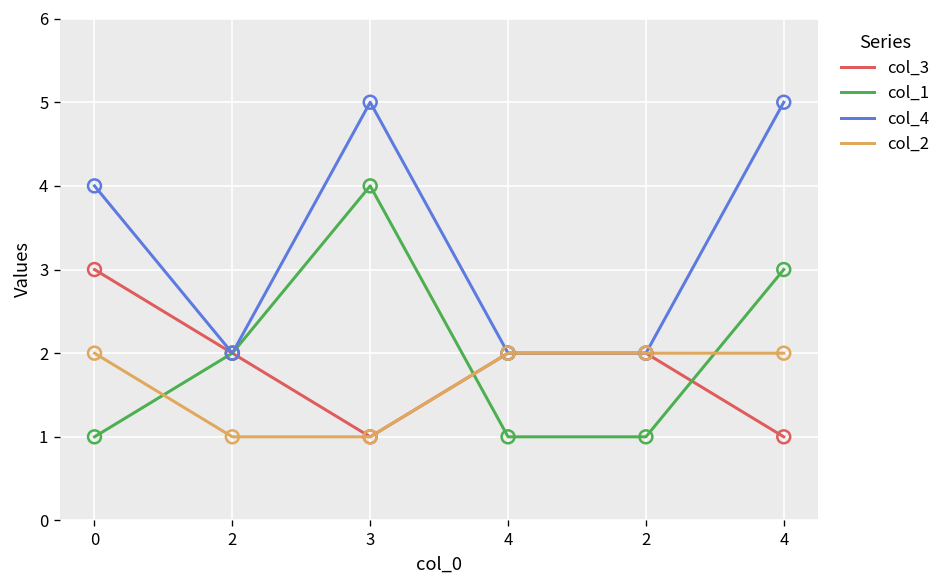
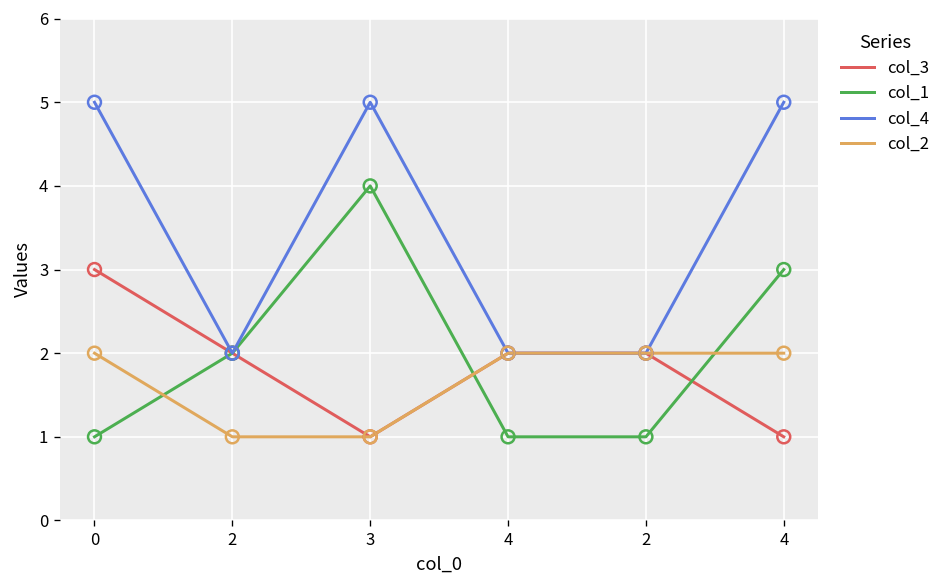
  {
    "col_3": {
      "0": 3
    },
    "col_1": {
      "0": 1,
      "3": 4
    },
    "col_4": {
-     "0": 4,
+     "0": 5,
      "3": 5
    },
    "col_2": {
      "0": 2
    }
  }
